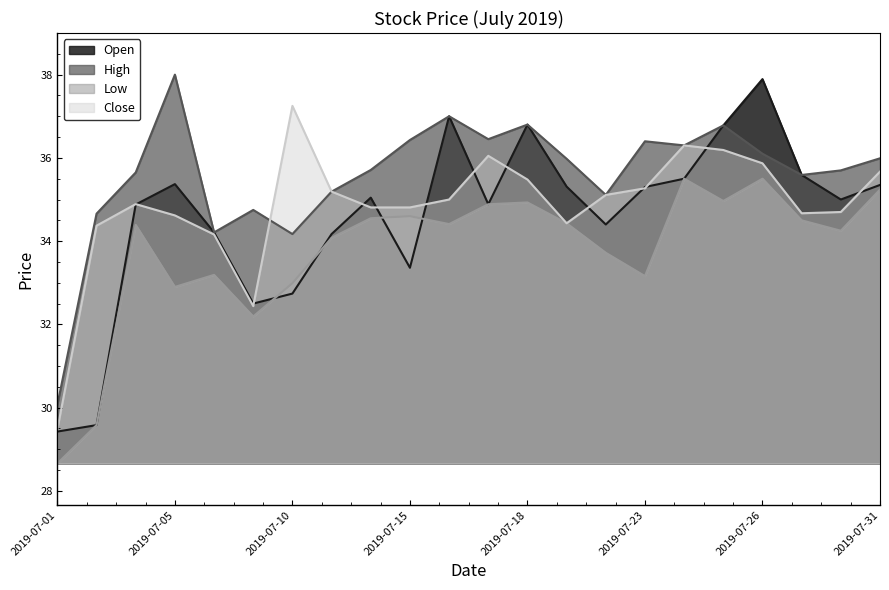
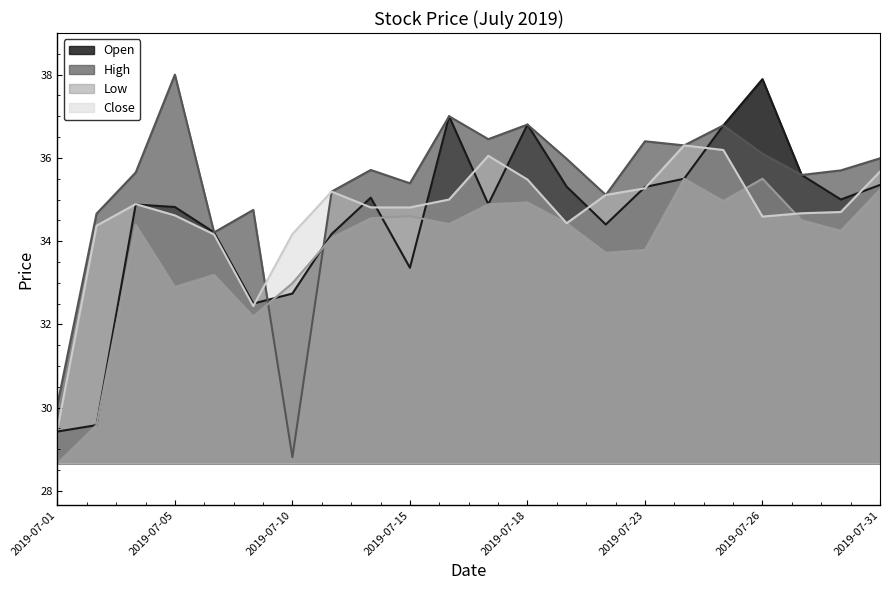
  {
    "Open": {
-     "2019-07-05": 35.4,
+     "2019-07-05": 34.8,
      "2019-07-10": 32.7,
      "2019-07-15": 33.4,
      "2019-07-26": 37.9,
      "2019-07-31": 35.4
    },
    "High": {
      "2019-07-01": 30.1,
      "2019-07-05": 38.0,
-     "2019-07-10": 34.2,
-     "2019-07-15": 36.4,
+     "2019-07-10": 28.8,
+     "2019-07-15": 35.4,
      "2019-07-23": 36.4,
      "2019-07-26": 36.1,
      "2019-07-31": 36.0
    },
    "Low": {
      "2019-07-01": 28.7,
      "2019-07-05": 32.9,
      "2019-07-10": 33.0,
      "2019-07-15": 34.6,
      "2019-07-18": 34.9,
-     "2019-07-23": 33.2,
+     "2019-07-23": 33.8,
      "2019-07-26": 35.5,
      "2019-07-31": 35.2
    },
    "Close": {
      "2019-07-05": 34.6,
-     "2019-07-10": 37.3,
+     "2019-07-10": 34.2,
      "2019-07-15": 34.8,
      "2019-07-18": 35.5,
-     "2019-07-26": 35.9,
+     "2019-07-26": 34.6,
      "2019-07-31": 35.7
    }
  }
